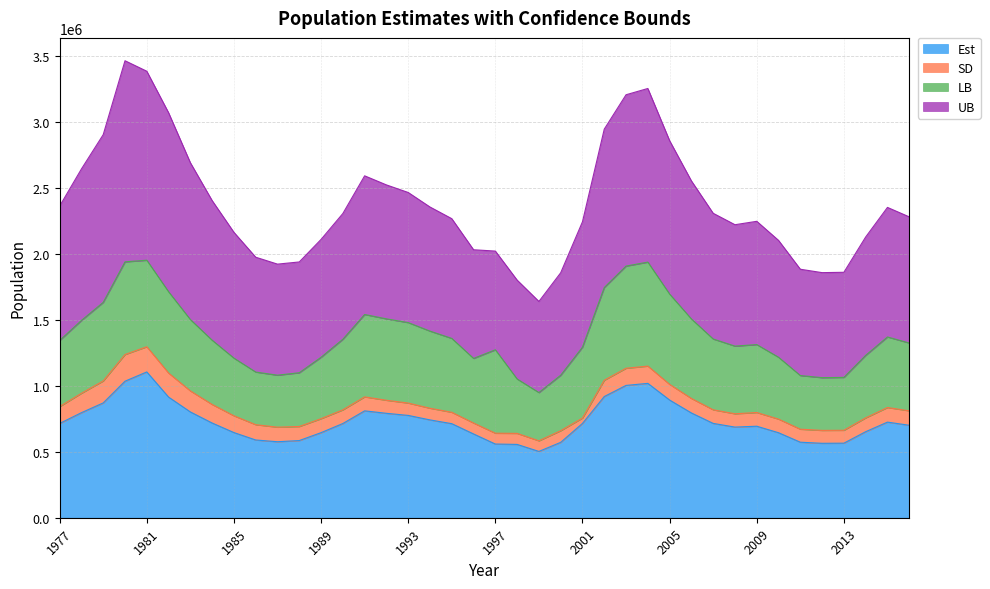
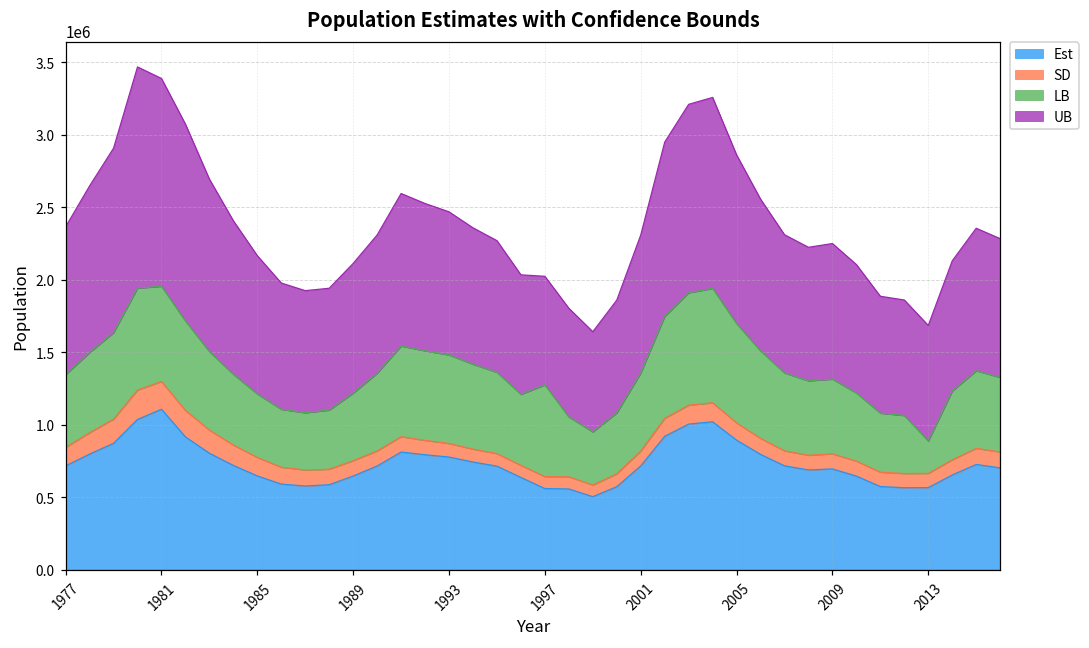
  {
    "Est": {
      "1977": 720000,
      "1981": 1110000,
      "1985": 650000,
      "1989": 650000,
      "1993": 780000,
      "1997": 560000,
      "2001": 720000,
      "2005": 890000,
      "2009": 690000,
      "2013": 570000
    },
    "SD": {
      "1977": 130000,
      "1981": 190000,
      "1985": 130000,
      "1989": 110000,
      "1993": 90000,
      "1997": 80000,
-     "2001": 40000,
+     "2001": 100000,
      "2005": 120000,
      "2009": 100000,
      "2013": 100000
    },
    "LB": {
      "1977": 500000,
      "1981": 660000,
      "1985": 440000,
      "1989": 470000,
      "1993": 610000,
      "1997": 630000,
      "2001": 540000,
      "2005": 680000,
      "2009": 520000,
-     "2013": 400000
+     "2013": 220000
    },
    "UB": {
      "1977": 1020000,
      "1981": 1430000,
      "1985": 950000,
      "1989": 890000,
      "1993": 990000,
      "1997": 750000,
      "2001": 950000,
      "2005": 1160000,
      "2009": 940000,
      "2013": 800000
    }
  }
